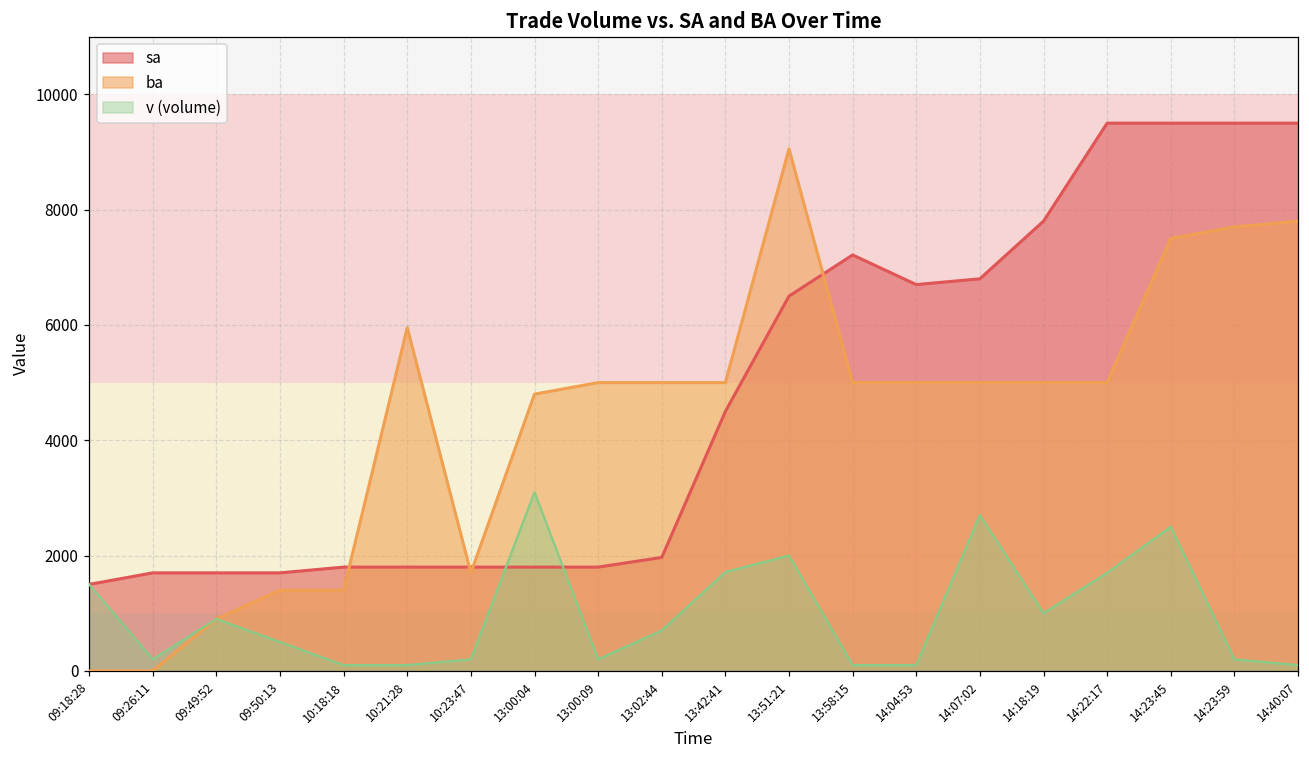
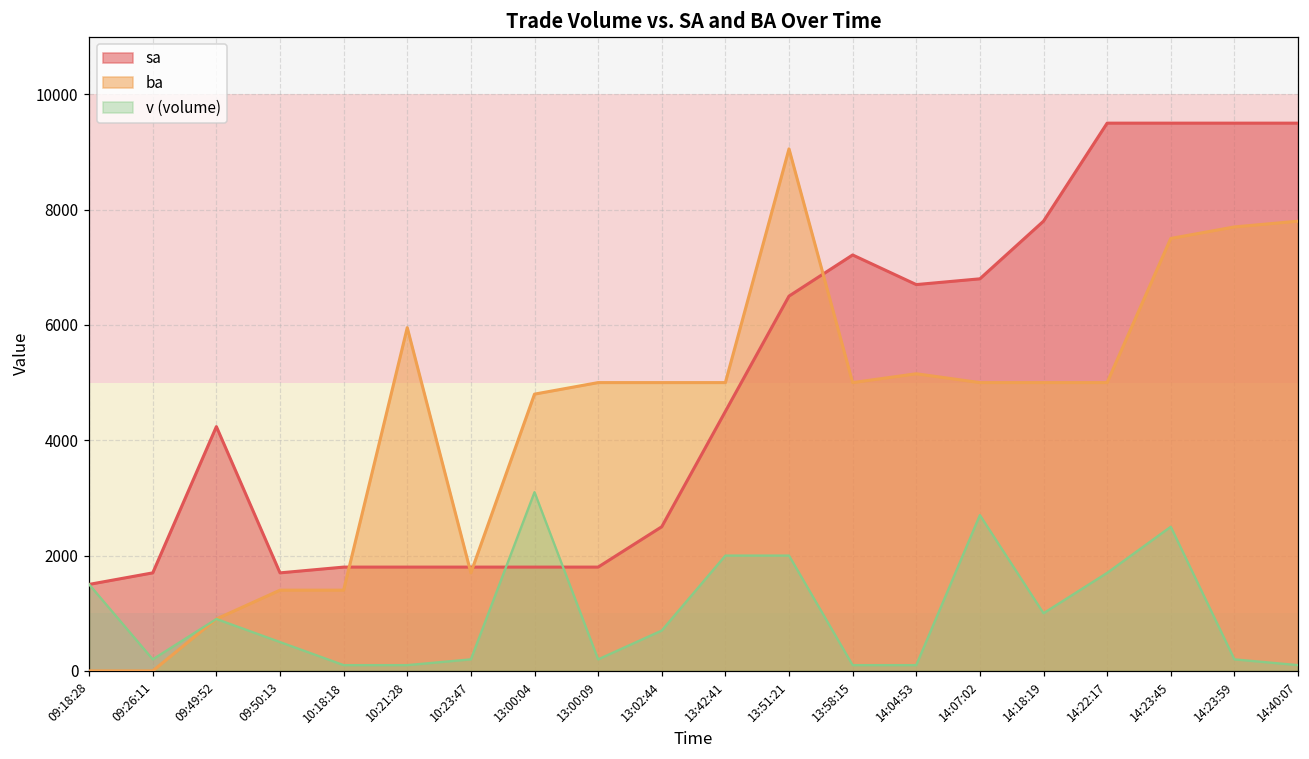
  {
    "sa": {
      "09:26:11": 1700,
-     "09:49:52": 1700,
+     "09:49:52": 4200,
      "09:50:13": 1700,
      "10:18:18": 1800,
      "10:21:28": 1800,
      "10:23:47": 1800,
      "13:00:04": 1800,
      "13:00:09": 1800,
-     "13:02:44": 2000,
+     "13:02:44": 2500,
      "13:42:41": 4500,
      "13:51:21": 6500,
      "13:58:15": 7200,
      "14:04:53": 6700,
      "14:07:02": 6800,
      "14:18:19": 7800,
      "14:22:17": 9500,
      "14:23:45": 9500,
      "14:23:59": 9500,
      "14:40:07": 9500
    },
    "ba": {
      "09:18:28": 0,
      "09:26:11": 0,
      "09:50:13": 1400,
      "10:18:18": 1400,
      "10:21:28": 6000,
      "10:23:47": 1700,
      "13:00:04": 4800,
      "13:00:09": 5000,
      "13:02:44": 5000,
      "13:42:41": 5000,
      "13:51:21": 9100,
      "13:58:15": 5000,
-     "14:04:53": 5000,
+     "14:04:53": 5200,
      "14:07:02": 5000,
      "14:18:19": 5000,
      "14:22:17": 5000,
      "14:23:45": 7500,
      "14:23:59": 7700,
      "14:40:07": 7800
    },
    "v (volume)": {
      "09:26:11": 200,
      "09:50:13": 500,
      "10:18:18": 100,
      "10:21:28": 100,
      "10:23:47": 200,
      "13:00:04": 3100,
      "13:00:09": 200,
      "13:02:44": 700,
-     "13:42:41": 1700,
+     "13:42:41": 2000,
      "13:51:21": 2000,
      "13:58:15": 100,
      "14:04:53": 100,
      "14:07:02": 2700,
      "14:18:19": 1000,
      "14:22:17": 1700,
      "14:23:45": 2500,
      "14:23:59": 200,
      "14:40:07": 100
    }
  }
